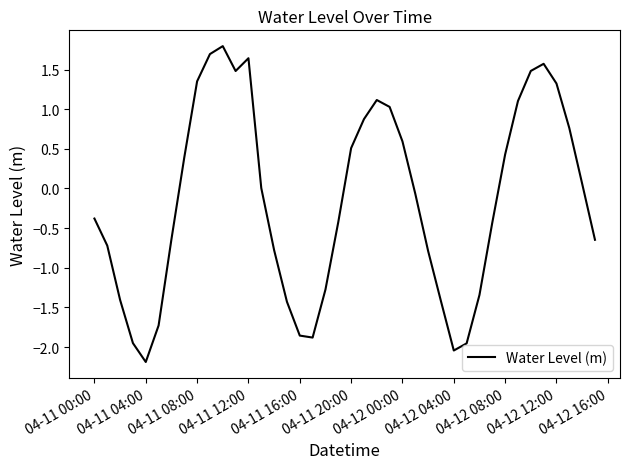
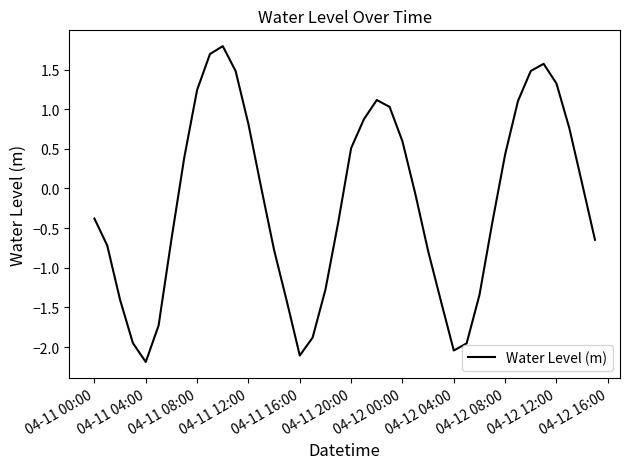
  {
    "04-11 00:00": -0.4,
    "04-11 04:00": -2.2,
-   "04-11 08:00": 1.4,
-   "04-11 12:00": 1.6,
-   "04-11 16:00": -1.9,
+   "04-11 08:00": 1.2,
+   "04-11 12:00": 0.8,
+   "04-11 16:00": -2.1,
    "04-11 20:00": 0.5,
    "04-12 00:00": 0.6,
    "04-12 04:00": -2.0,
    "04-12 08:00": 0.4,
    "04-12 12:00": 1.3
  }
